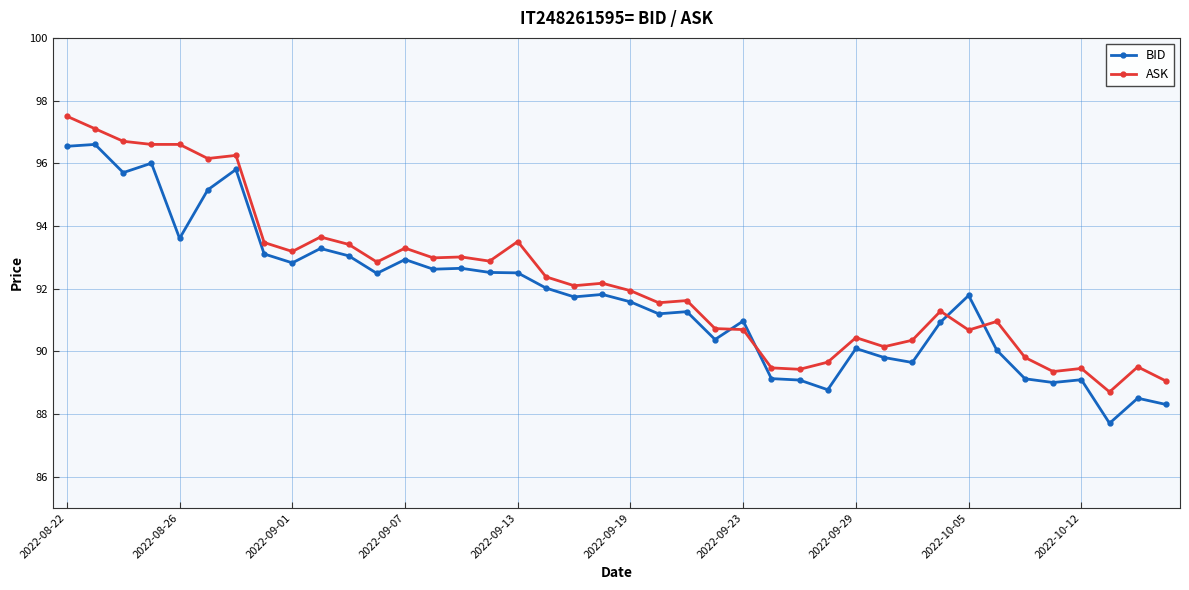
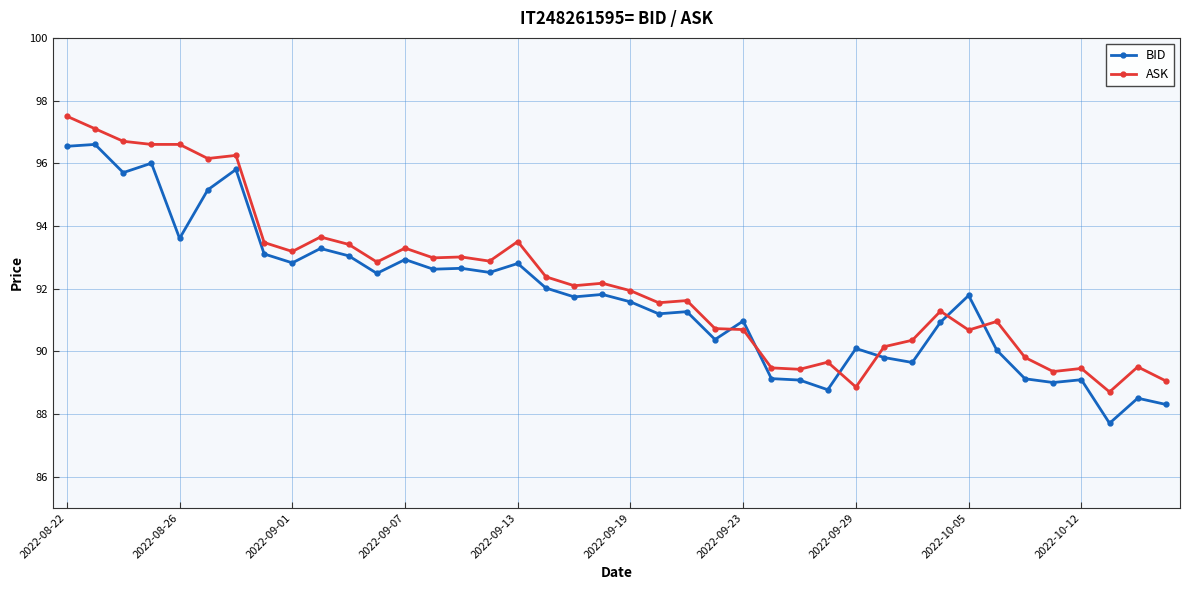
  {
    "BID": {
      "2022-08-22": 96.5,
      "2022-08-26": 93.6,
      "2022-09-01": 92.8,
      "2022-09-07": 92.9,
-     "2022-09-13": 92.5,
+     "2022-09-13": 92.8,
      "2022-09-19": 91.6,
      "2022-09-23": 91.0,
      "2022-09-29": 90.1,
      "2022-10-05": 91.8,
      "2022-10-12": 89.1
    },
    "ASK": {
      "2022-08-22": 97.5,
      "2022-08-26": 96.6,
      "2022-09-01": 93.2,
      "2022-09-07": 93.3,
      "2022-09-13": 93.5,
      "2022-09-19": 91.9,
      "2022-09-23": 90.7,
-     "2022-09-29": 90.4,
+     "2022-09-29": 88.9,
      "2022-10-05": 90.7,
      "2022-10-12": 89.5
    }
  }
